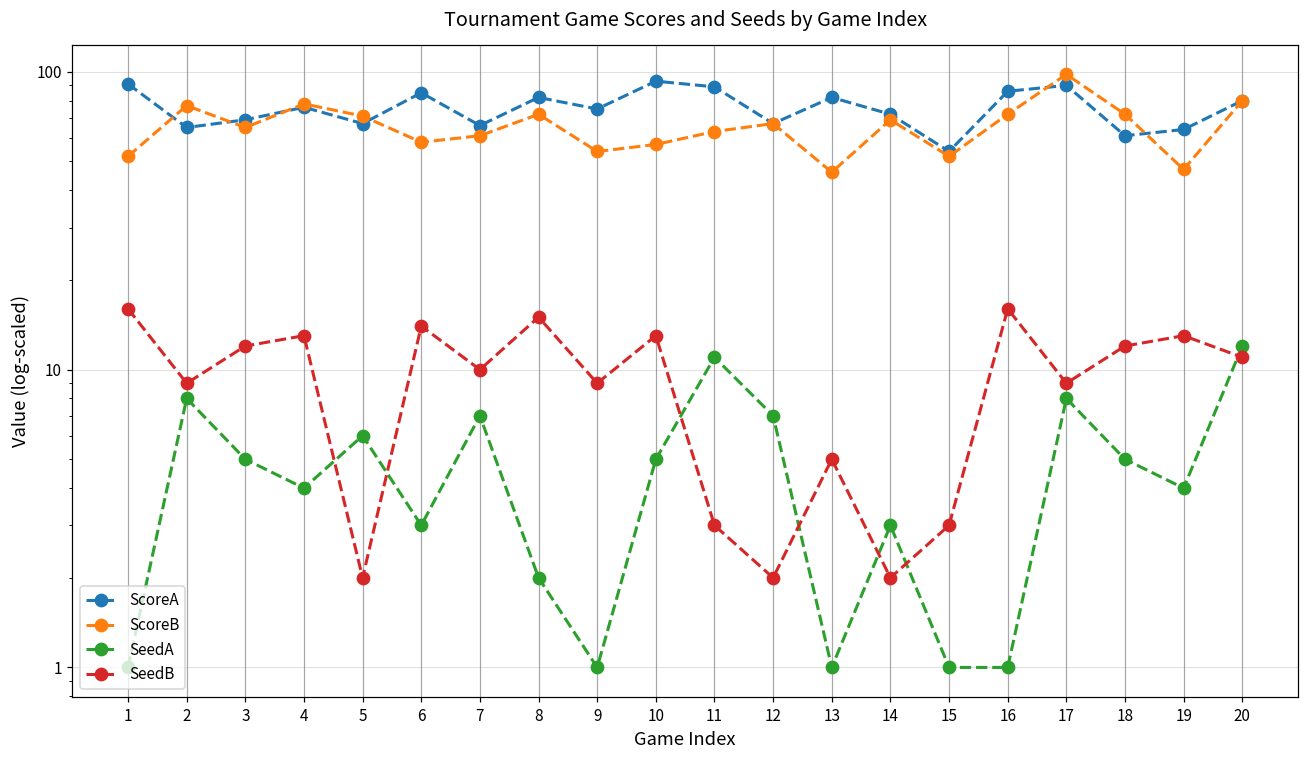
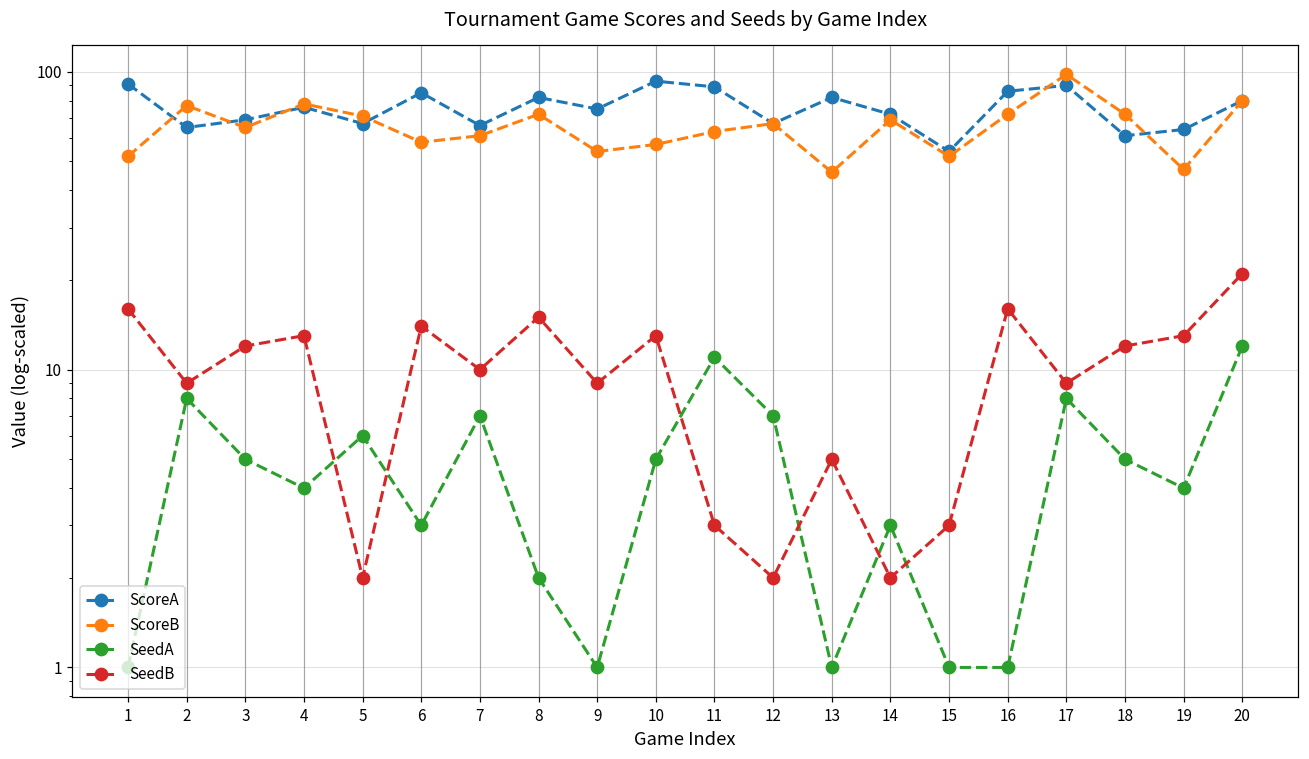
  {
    "ScoreA": {
      "1": 91,
      "2": 65,
      "3": 69,
      "4": 76,
      "5": 67,
      "6": 85,
      "7": 66,
      "8": 82,
      "9": 75,
      "10": 93,
      "11": 89,
      "13": 82,
      "14": 72,
      "15": 54,
      "16": 86,
      "17": 90,
      "18": 61,
      "19": 64
    },
    "ScoreB": {
      "1": 52,
      "2": 77,
      "3": 65,
      "4": 78,
      "5": 71,
      "6": 58,
      "7": 61,
      "8": 72,
      "9": 54,
      "10": 57,
      "11": 63,
      "13": 46,
      "14": 69,
      "15": 52,
      "16": 72,
      "17": 98,
      "18": 72,
      "19": 47
    },
    "SeedA": {
      "2": 8,
      "3": 5,
      "4": 4,
      "5": 6,
      "6": 3,
      "7": 7,
      "8": 2,
      "9": 1,
      "10": 5,
      "11": 11,
      "12": 7,
      "13": 1,
      "14": 3,
      "15": 1,
      "16": 1,
      "17": 8,
      "18": 5,
      "19": 4,
      "20": 12
    },
    "SeedB": {
      "1": 16,
      "2": 9,
      "3": 12,
      "4": 13,
      "5": 2,
      "6": 14,
      "7": 10,
      "8": 15,
      "9": 9,
      "10": 13,
      "11": 3,
      "12": 2,
      "13": 5,
      "14": 2,
      "15": 3,
      "16": 16,
      "17": 9,
      "18": 12,
      "19": 13,
-     "20": 11
+     "20": 21
    }
  }
